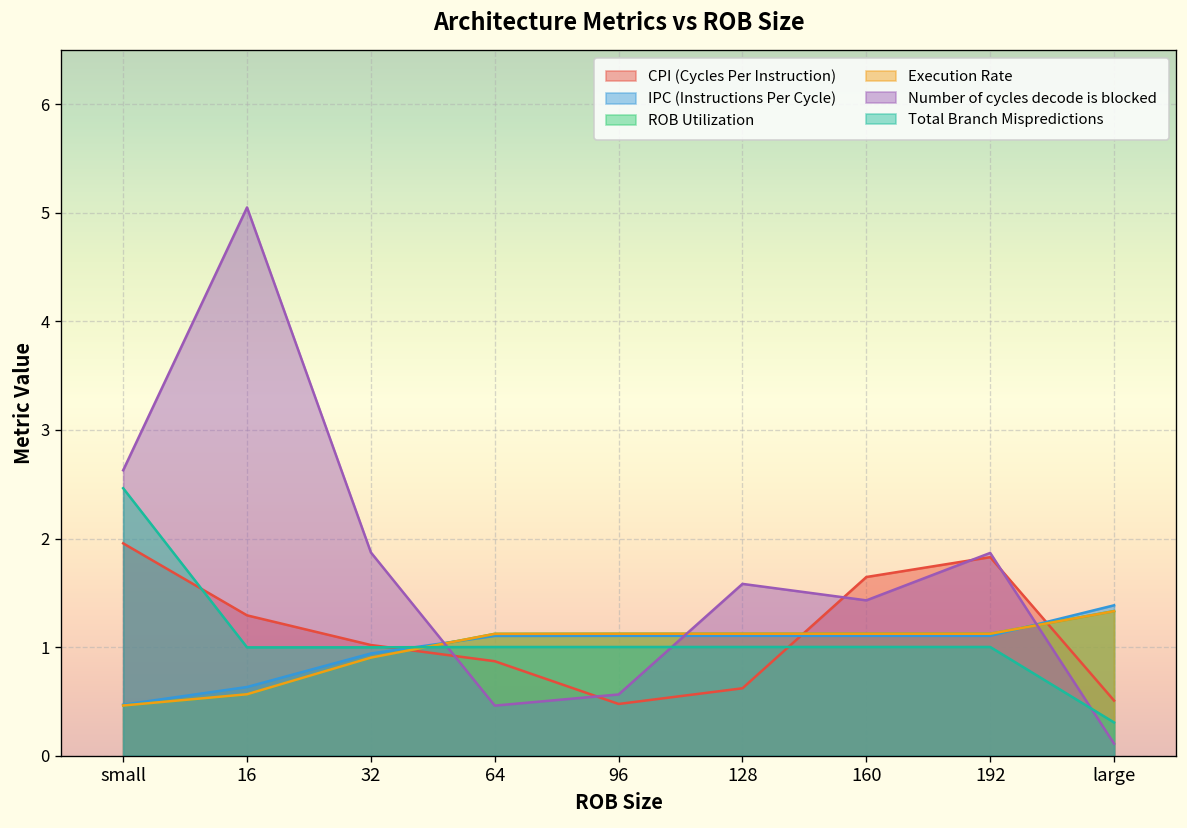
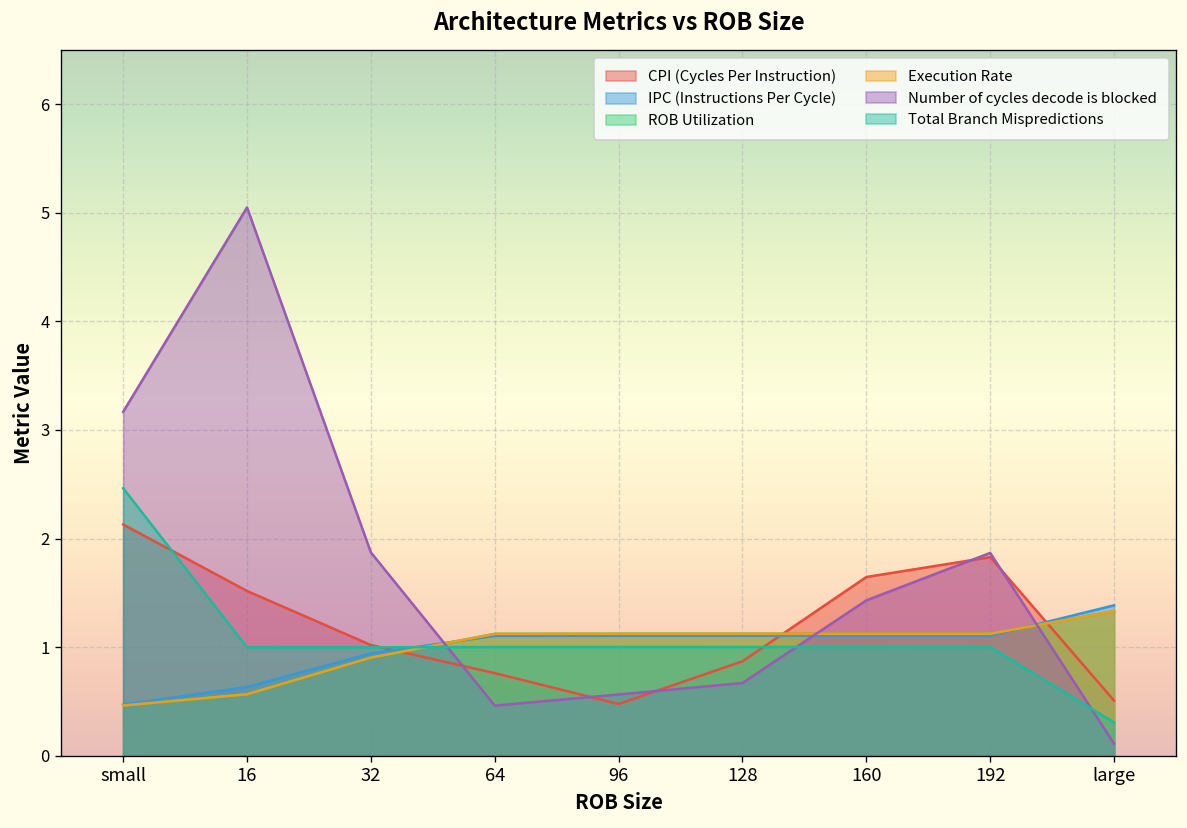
  {
    "CPI (Cycles Per Instruction)": {
-     "small": 2.0,
-     "16": 1.3,
-     "64": 0.9,
+     "small": 2.1,
+     "16": 1.5,
+     "64": 0.8,
      "96": 0.5,
-     "128": 0.6,
+     "128": 0.9,
      "160": 1.6,
      "192": 1.8,
      "large": 0.5
    },
    "Number of cycles decode is blocked": {
-     "small": 2.6,
+     "small": 3.2,
      "16": 5.0,
      "32": 1.9,
      "64": 0.5,
      "96": 0.6,
-     "128": 1.6,
+     "128": 0.7,
      "160": 1.4,
      "192": 1.9,
      "large": 0.1
    }
  }
